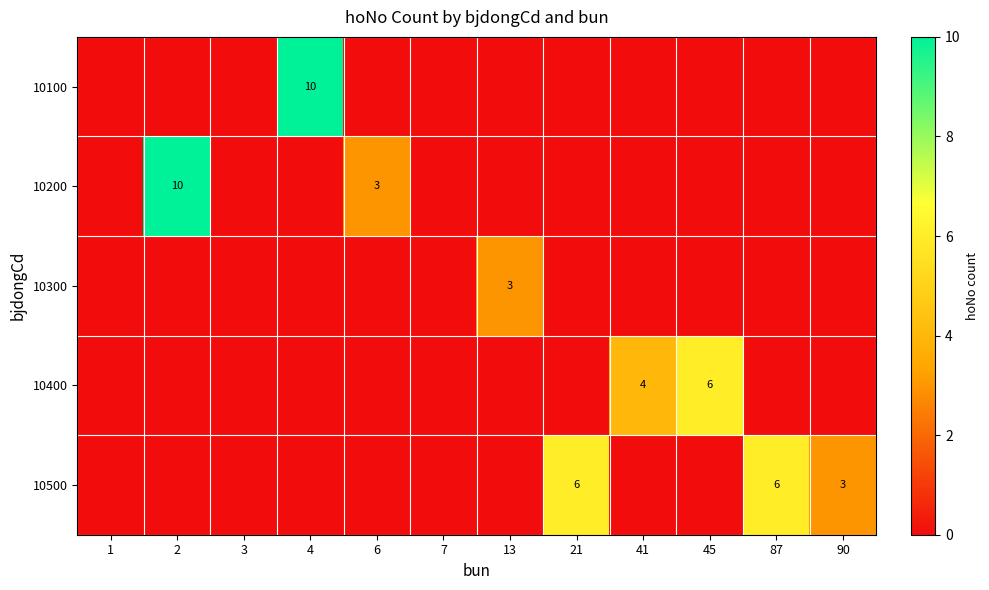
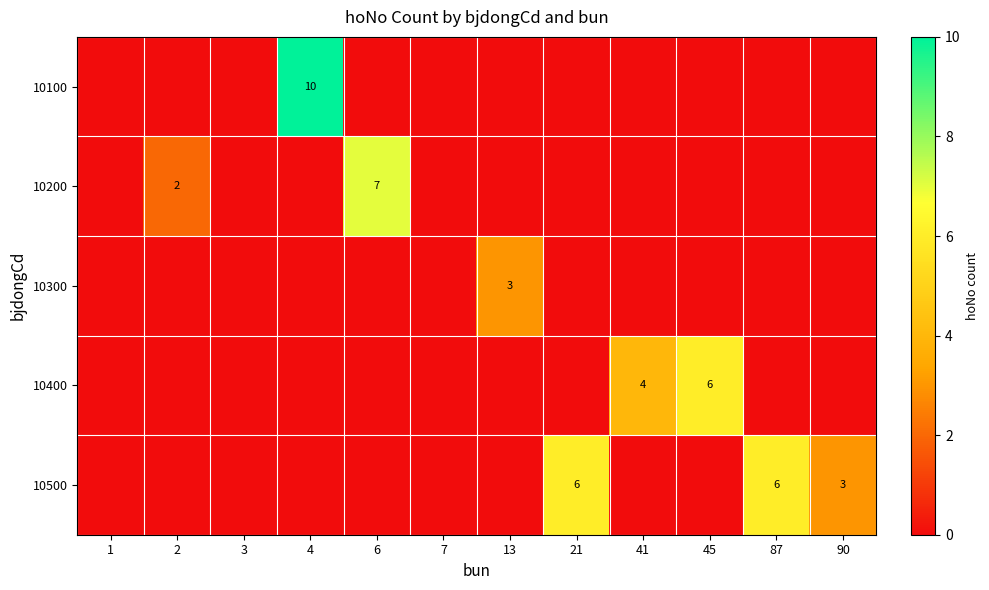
  {
    "10100": {
      "4": 10
    },
    "10200": {
-     "2": 10,
-     "6": 3
+     "2": 2,
+     "6": 7
    },
    "10300": {
      "13": 3
    },
    "10400": {
      "41": 4,
      "45": 6
    },
    "10500": {
      "21": 6,
      "87": 6,
      "90": 3
    }
  }
